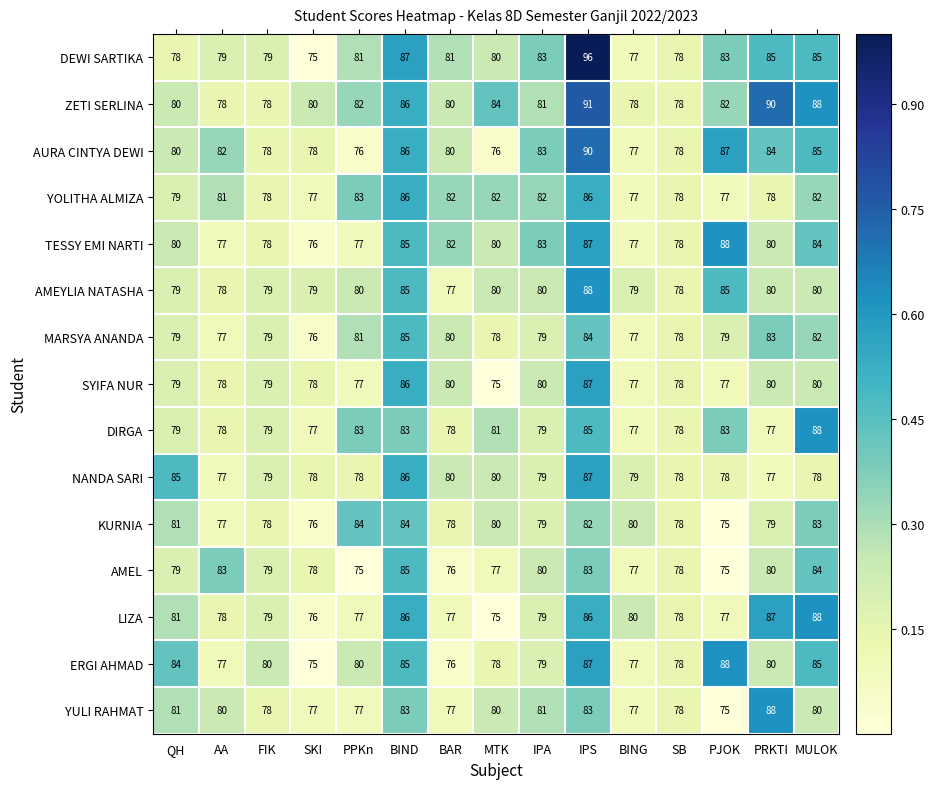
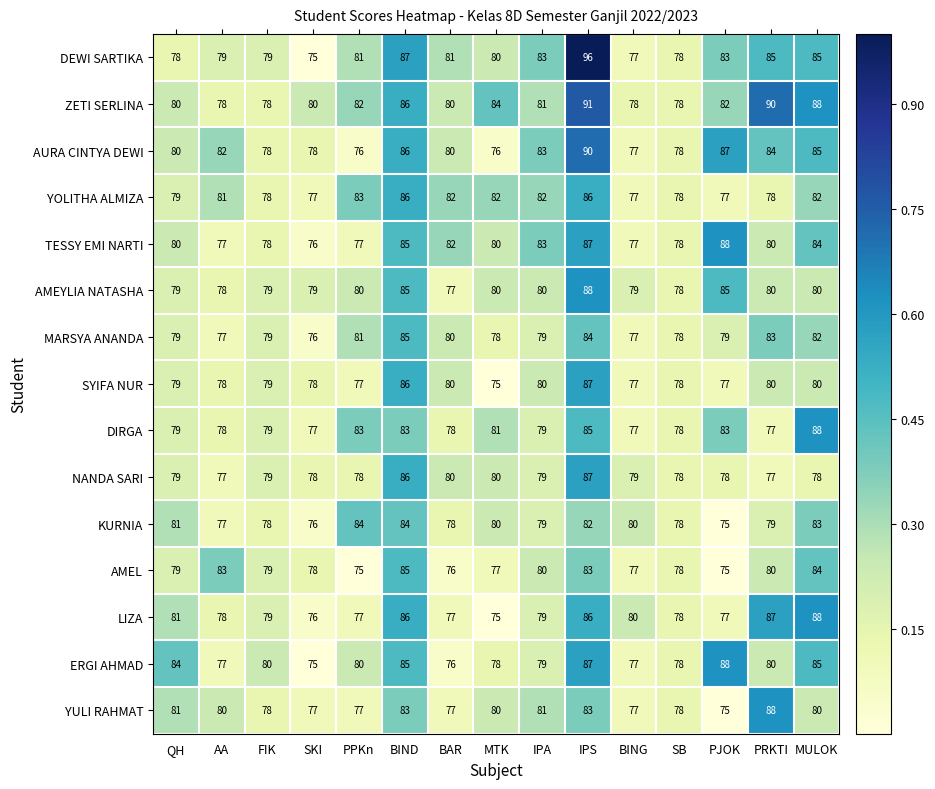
  {
    "NANDA SARI": {
-     "QH": 85,
+     "QH": 79,
      "AA": 77,
      "FIK": 79,
      "SKI": 78,
      "PPKn": 78,
      "BIND": 86,
      "BAR": 80,
      "MTK": 80,
      "IPA": 79,
      "IPS": 87,
      "BING": 79,
      "SB": 78,
      "PJOK": 78,
      "PRKTI": 77,
      "MULOK": 78
    }
  }
